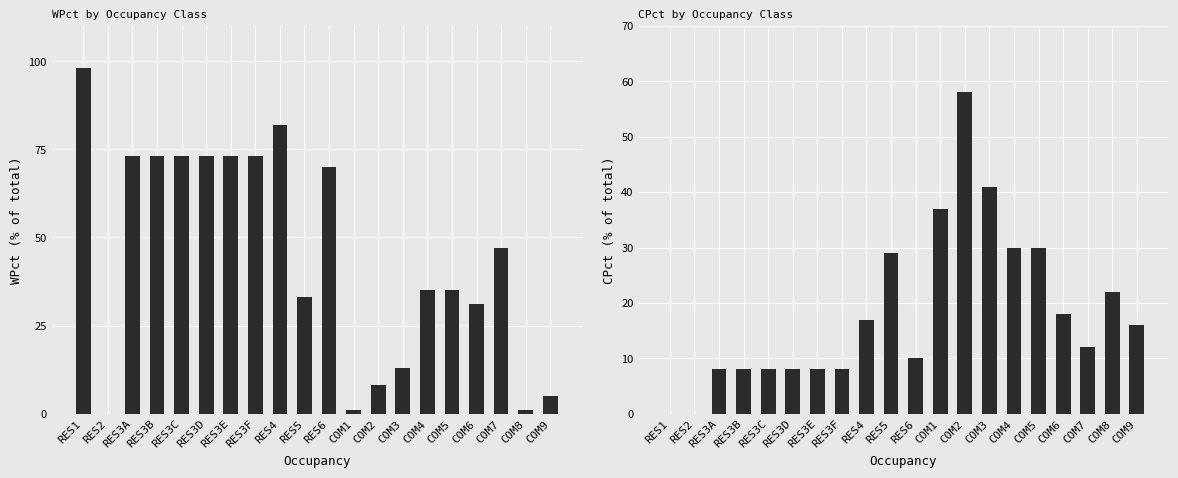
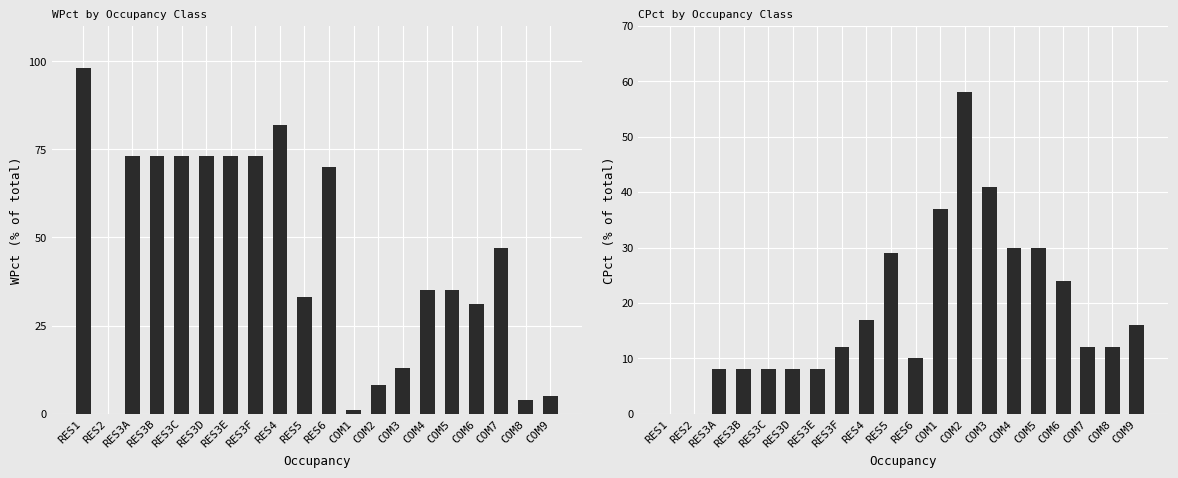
  {
    "WPct by Occupancy Class": {
      "RES1": 98,
      "RES2": 0,
      "RES3A": 73,
      "RES3B": 73,
      "RES3C": 73,
      "RES3D": 73,
      "RES3E": 73,
      "RES3F": 73,
      "RES4": 82,
      "RES5": 33,
      "RES6": 70,
      "COM1": 1,
      "COM2": 8,
      "COM3": 13,
      "COM4": 35,
      "COM5": 35,
      "COM6": 31,
      "COM7": 47,
-     "COM8": 1,
+     "COM8": 4,
      "COM9": 5
    },
    "CPct by Occupancy Class": {
      "RES1": 0,
      "RES2": 0,
      "RES3A": 8,
      "RES3B": 8,
      "RES3C": 8,
      "RES3D": 8,
      "RES3E": 8,
-     "RES3F": 8,
+     "RES3F": 12,
      "RES4": 17,
      "RES5": 29,
      "RES6": 10,
      "COM1": 37,
      "COM2": 58,
      "COM3": 41,
      "COM4": 30,
      "COM5": 30,
-     "COM6": 18,
+     "COM6": 24,
      "COM7": 12,
-     "COM8": 22,
+     "COM8": 12,
      "COM9": 16
    }
  }
